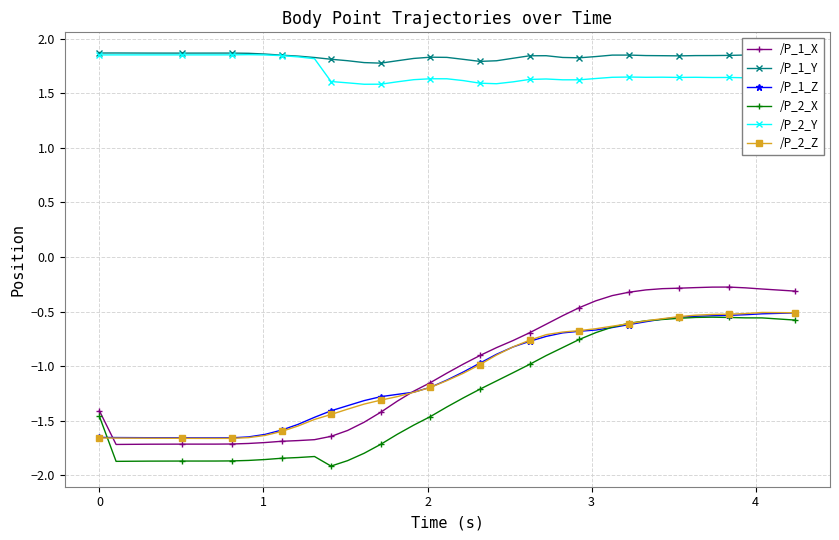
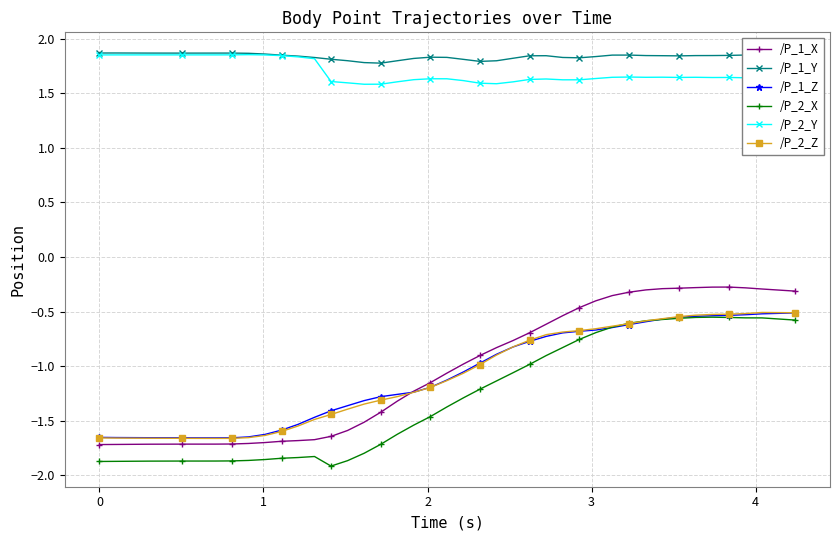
  {
    "/P_1_X": {
-     "0": -1.41
+     "0": -1.72
    },
    "/P_2_X": {
-     "0": -1.46
+     "0": -1.87
    }
  }
